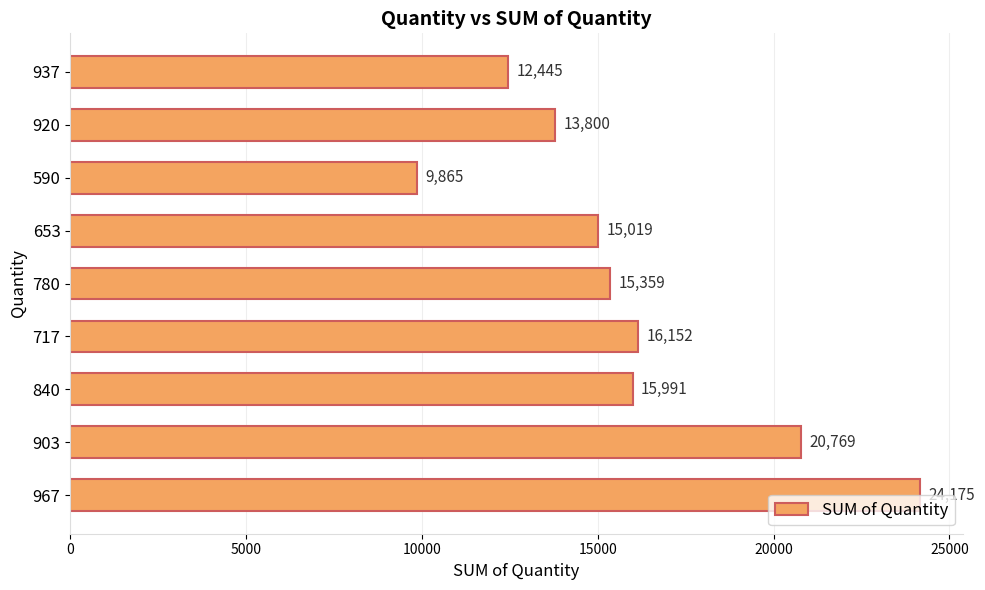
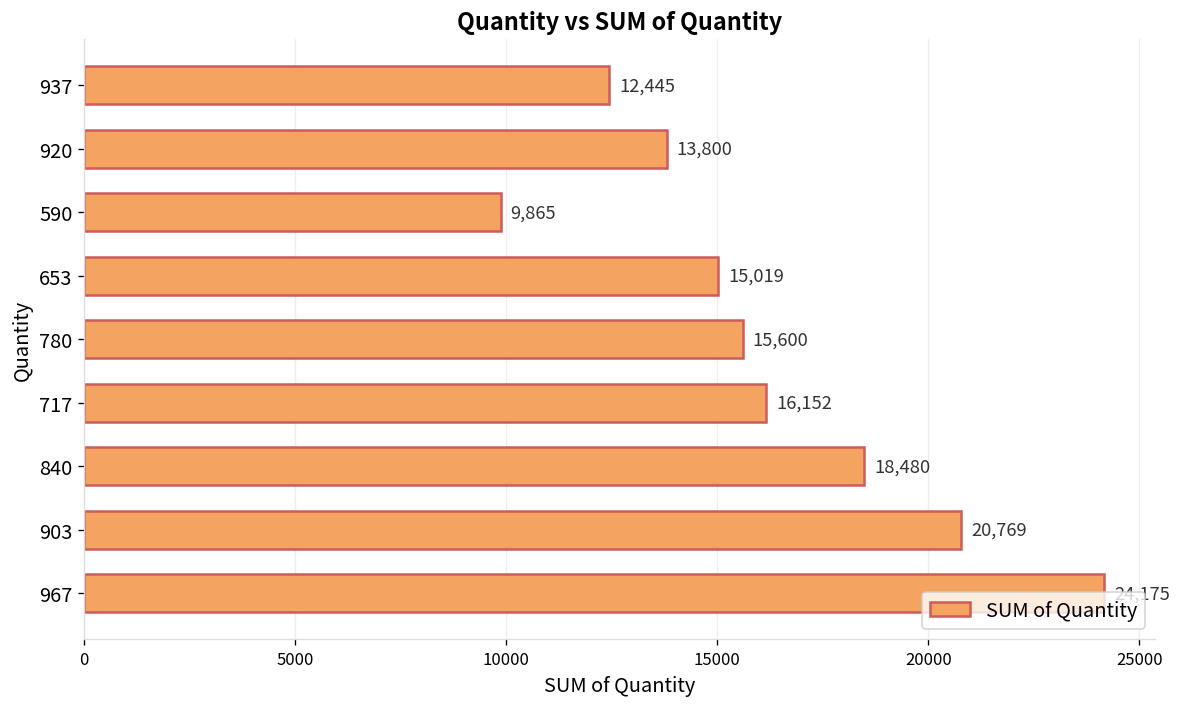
  {
    "937": "12,445",
    "920": "13,800",
    "590": "9,865",
    "653": "15,019",
-   "780": "15,359",
+   "780": "15,600",
    "717": "16,152",
-   "840": "15,991",
+   "840": "18,480",
    "903": "20,769"
  }
